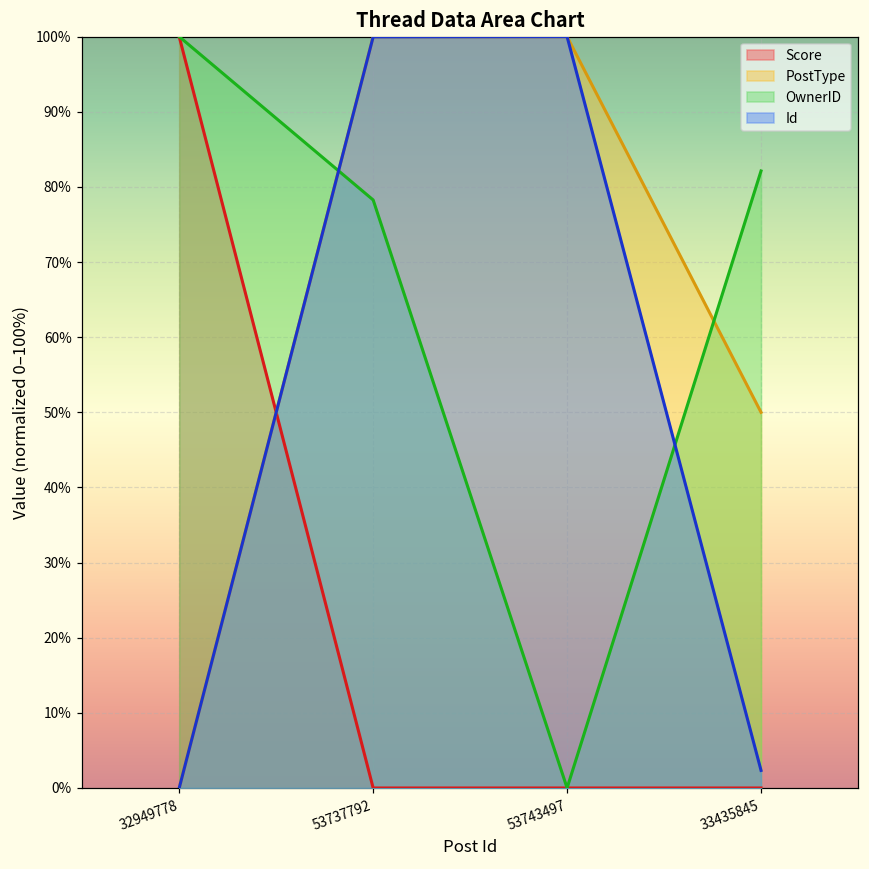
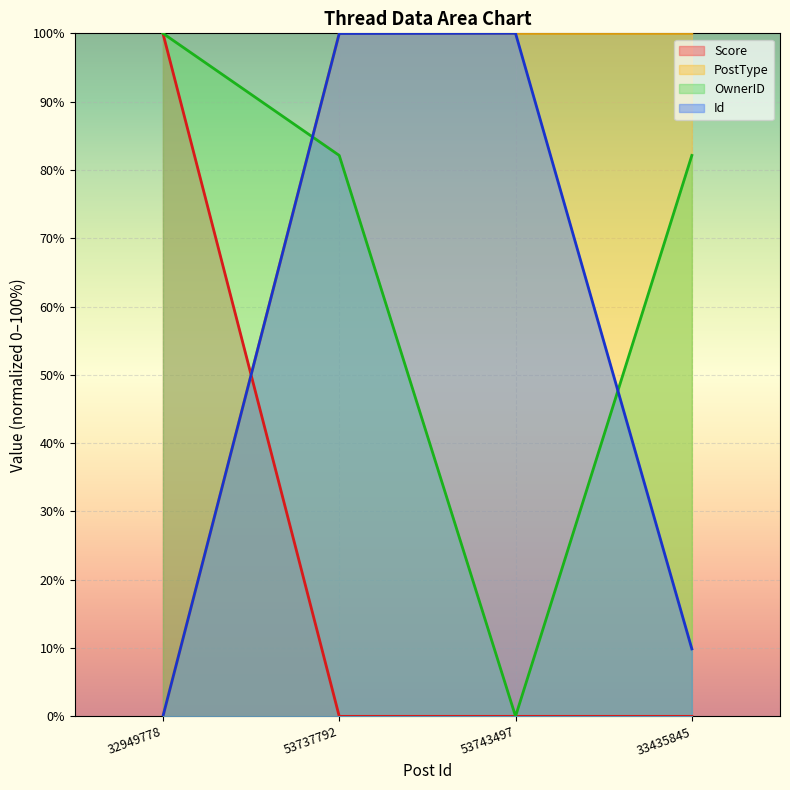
  {
    "Score": {
      "53737792": "0%",
      "33435845": "0%"
    },
    "PostType": {
-     "33435845": "50%"
+     "33435845": "100%"
    },
    "OwnerID": {
-     "53737792": "78%",
+     "53737792": "82%",
      "33435845": "82%"
    },
    "Id": {
-     "33435845": "2%"
+     "33435845": "10%"
    }
  }
